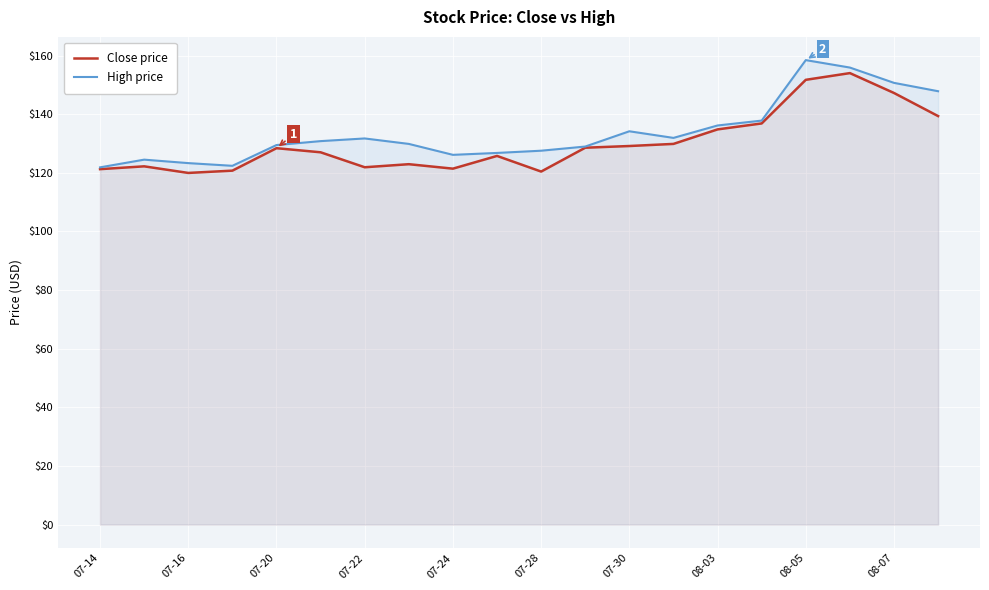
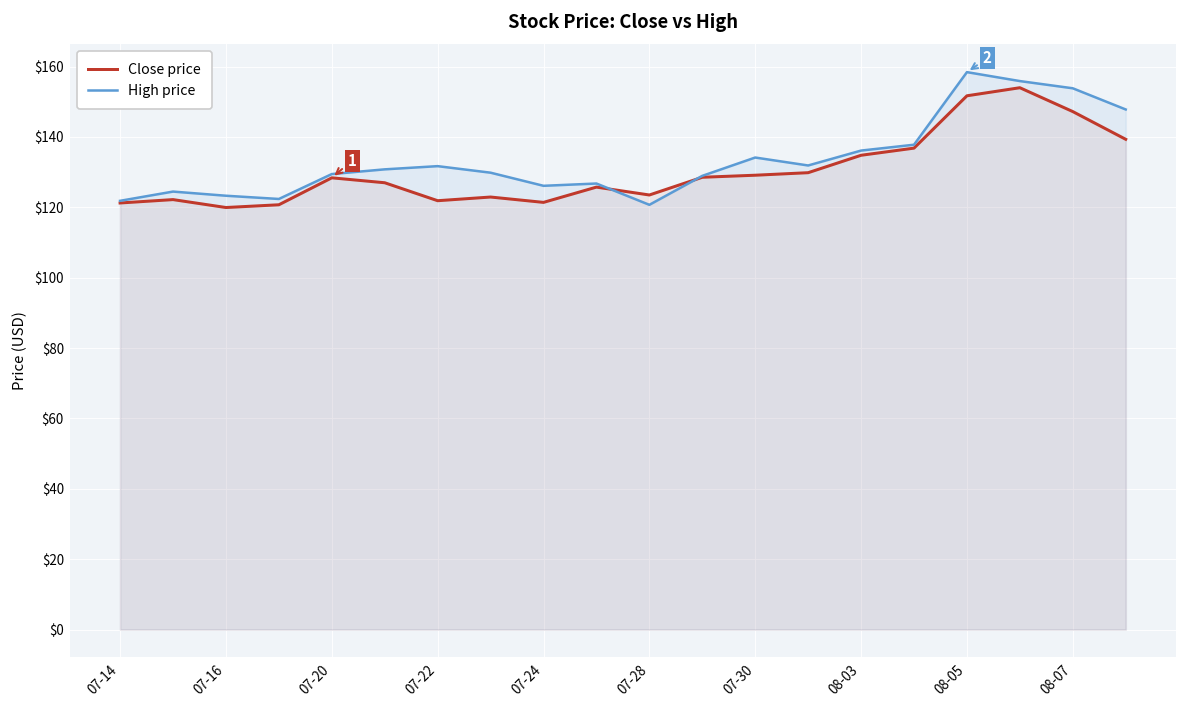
  {
    "Close price": {
      "07-16": "$120",
      "07-20": "$128",
      "07-22": "$122",
      "07-24": "$121",
-     "07-28": "$120",
+     "07-28": "$124",
      "07-30": "$129",
      "08-03": "$135",
      "08-05": "$152",
      "08-07": "$147"
    },
    "High price": {
      "07-16": "$123",
      "07-22": "$132",
      "07-24": "$126",
-     "07-28": "$128",
+     "07-28": "$121",
      "07-30": "$134",
      "08-03": "$136",
-     "08-07": "$151"
+     "08-07": "$154"
    }
  }
